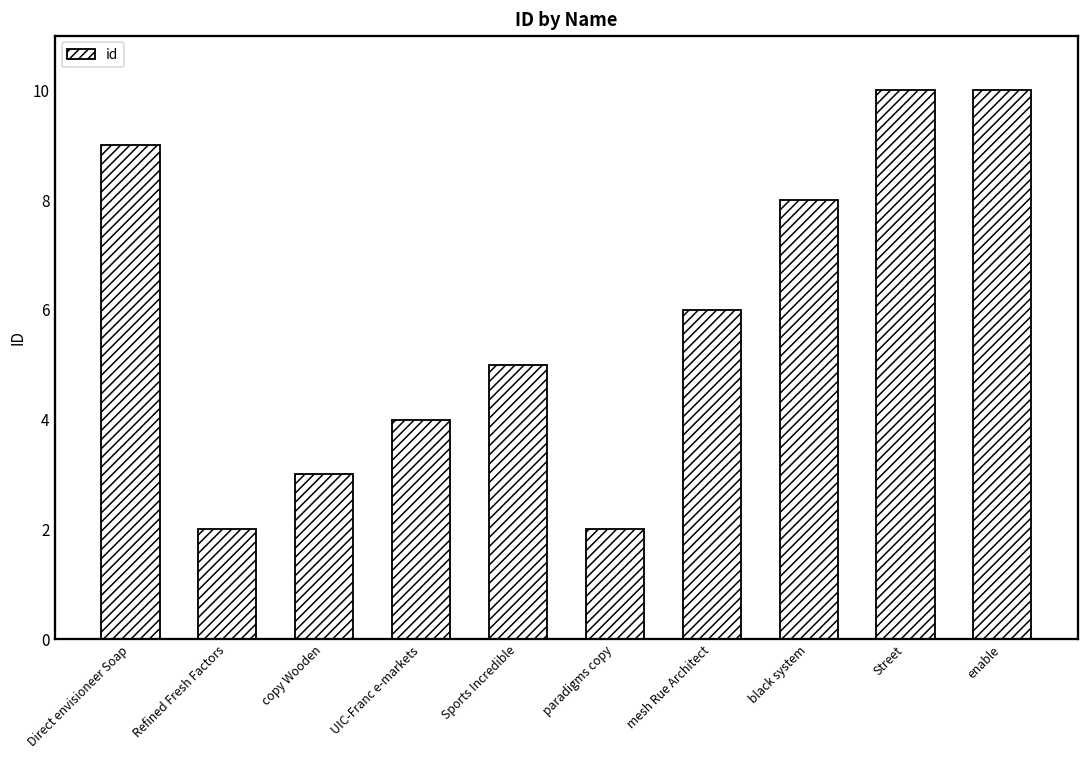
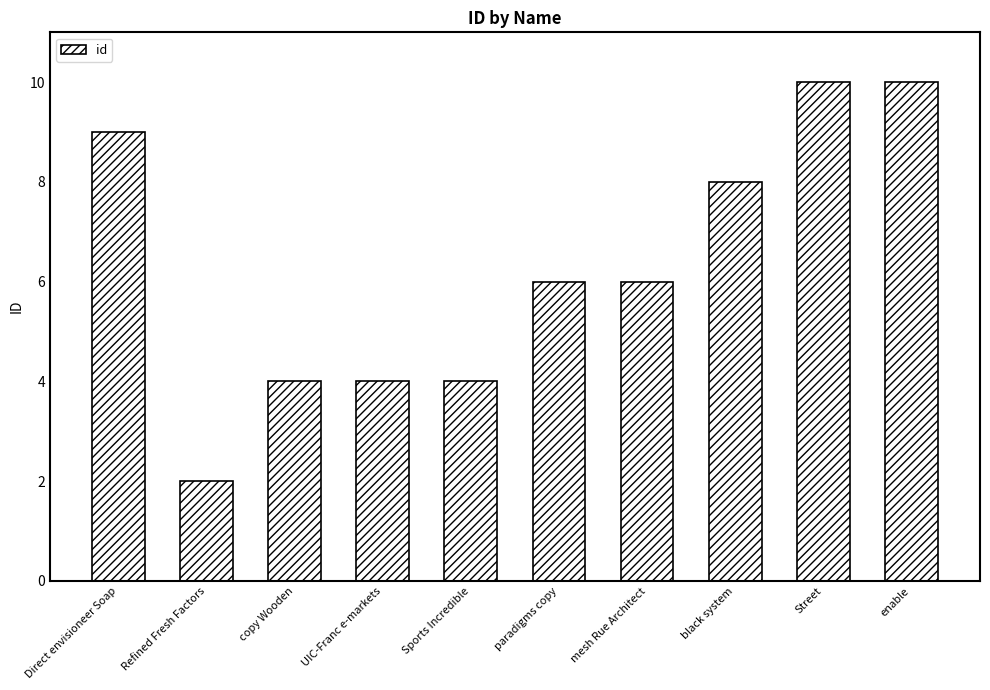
  {
    "Direct envisioneer Soap": 9,
    "Refined Fresh Factors": 2,
-   "copy Wooden": 3,
+   "copy Wooden": 4,
    "UIC-Franc e-markets": 4,
-   "Sports Incredible": 5,
-   "paradigms copy": 2,
+   "Sports Incredible": 4,
+   "paradigms copy": 6,
    "mesh Rue Architect": 6,
    "black system": 8,
    "Street": 10,
    "enable": 10
  }
